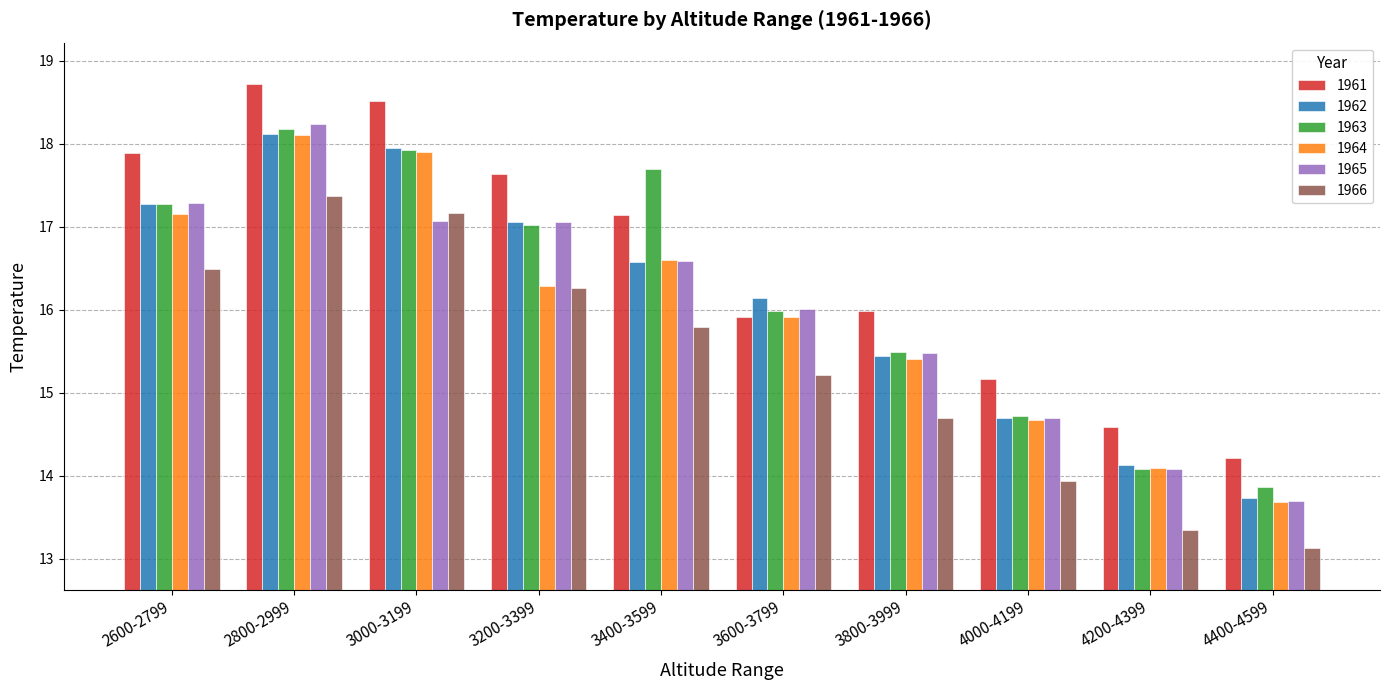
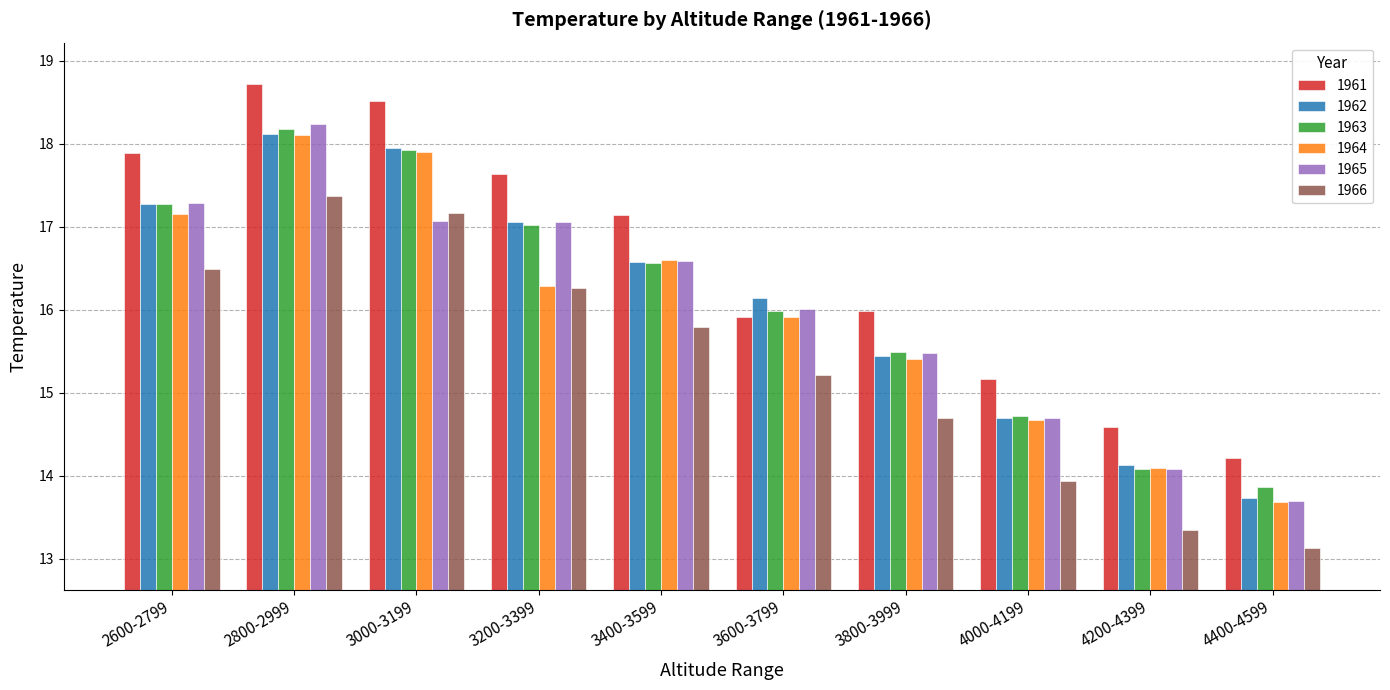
  {
    "1961": {
      "2600-2799": 17.9,
      "2800-2999": 18.7,
      "3000-3199": 18.5,
      "3200-3399": 17.6,
      "3400-3599": 17.1,
      "3600-3799": 15.9,
      "3800-3999": 16.0,
      "4000-4199": 15.2,
      "4200-4399": 14.6,
      "4400-4599": 14.2
    },
    "1962": {
      "2600-2799": 17.3,
      "2800-2999": 18.1,
      "3000-3199": 18.0,
      "3200-3399": 17.1,
      "3400-3599": 16.6,
      "3600-3799": 16.1,
      "3800-3999": 15.4,
      "4000-4199": 14.7,
      "4200-4399": 14.1,
      "4400-4599": 13.7
    },
    "1963": {
      "2600-2799": 17.3,
      "2800-2999": 18.2,
      "3000-3199": 17.9,
      "3200-3399": 17.0,
-     "3400-3599": 17.7,
+     "3400-3599": 16.6,
      "3600-3799": 16.0,
      "3800-3999": 15.5,
      "4000-4199": 14.7,
      "4200-4399": 14.1,
      "4400-4599": 13.9
    },
    "1964": {
      "2600-2799": 17.2,
      "2800-2999": 18.1,
      "3000-3199": 17.9,
      "3200-3399": 16.3,
      "3400-3599": 16.6,
      "3600-3799": 15.9,
      "3800-3999": 15.4,
      "4000-4199": 14.7,
      "4200-4399": 14.1,
      "4400-4599": 13.7
    },
    "1965": {
      "2600-2799": 17.3,
      "2800-2999": 18.2,
      "3000-3199": 17.1,
      "3200-3399": 17.1,
      "3400-3599": 16.6,
      "3600-3799": 16.0,
      "3800-3999": 15.5,
      "4000-4199": 14.7,
      "4200-4399": 14.1,
      "4400-4599": 13.7
    },
    "1966": {
      "2600-2799": 16.5,
      "2800-2999": 17.4,
      "3000-3199": 17.2,
      "3200-3399": 16.3,
      "3400-3599": 15.8,
      "3600-3799": 15.2,
      "3800-3999": 14.7,
      "4000-4199": 13.9,
      "4200-4399": 13.3,
      "4400-4599": 13.1
    }
  }
